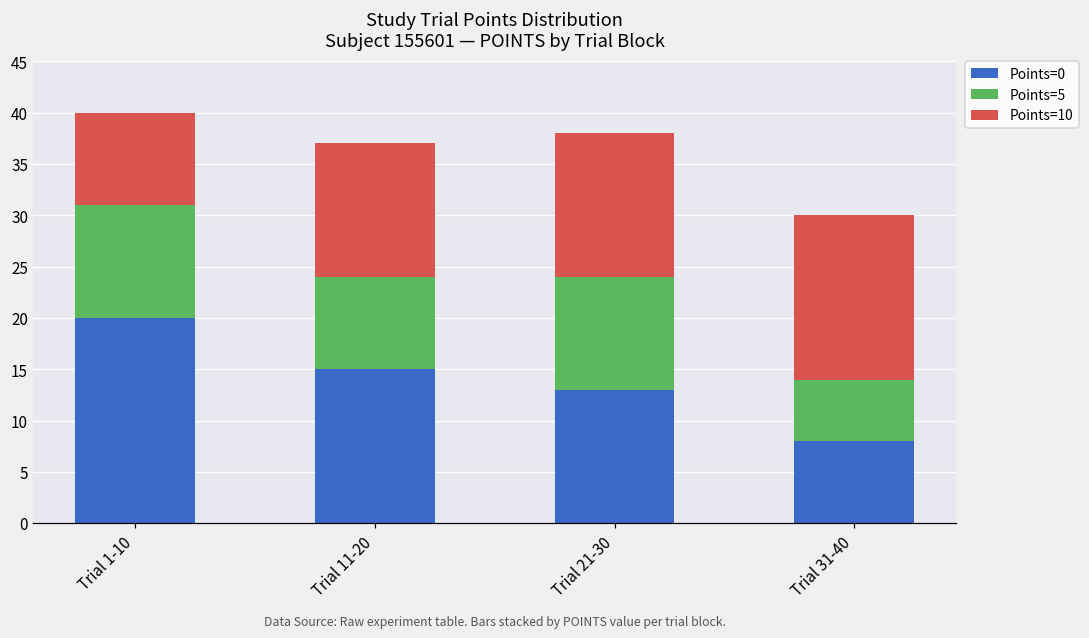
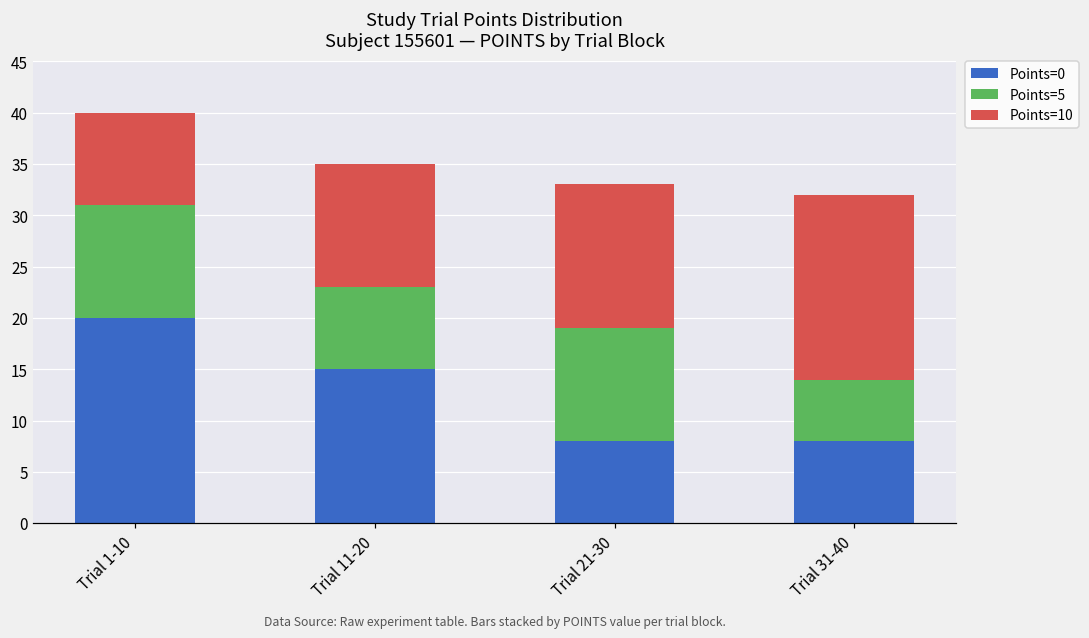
  {
    "Points=0": {
      "Trial 1-10": 20,
      "Trial 11-20": 15,
-     "Trial 21-30": 13,
+     "Trial 21-30": 8,
      "Trial 31-40": 8
    },
    "Points=5": {
      "Trial 1-10": 11,
-     "Trial 11-20": 9,
+     "Trial 11-20": 8,
      "Trial 21-30": 11,
      "Trial 31-40": 6
    },
    "Points=10": {
      "Trial 1-10": 9,
-     "Trial 11-20": 13,
+     "Trial 11-20": 12,
      "Trial 21-30": 14,
-     "Trial 31-40": 16
+     "Trial 31-40": 18
    }
  }
